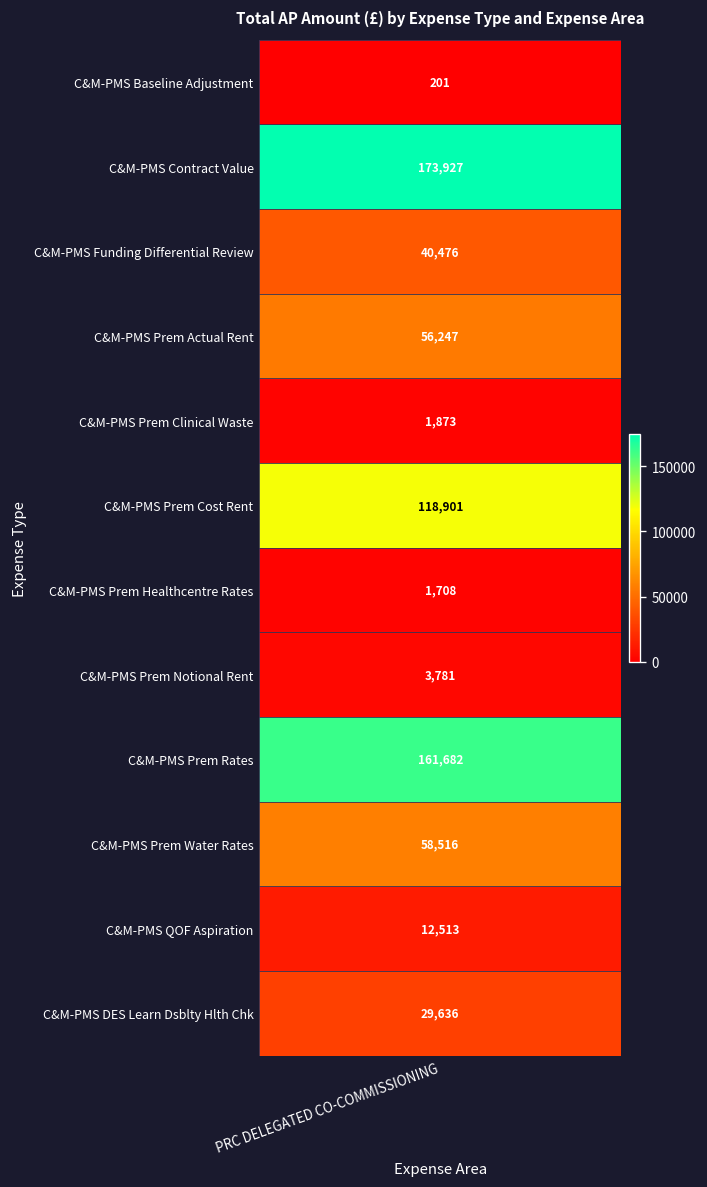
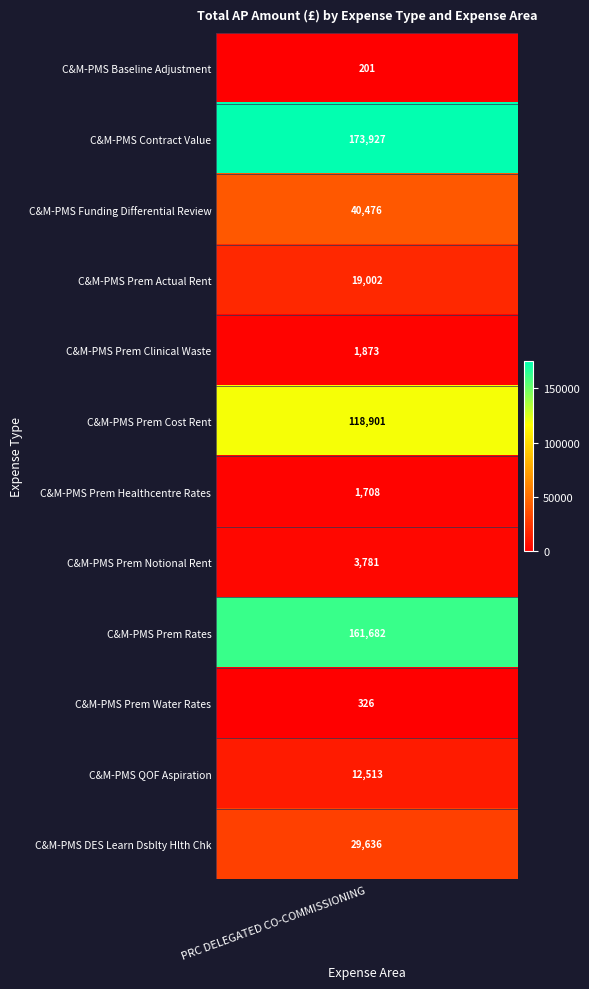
  {
    "C&M-PMS Baseline Adjustment": {
      "PRC DELEGATED CO-COMMISSIONING": "201"
    },
    "C&M-PMS Contract Value": {
      "PRC DELEGATED CO-COMMISSIONING": "173,927"
    },
    "C&M-PMS Funding Differential Review": {
      "PRC DELEGATED CO-COMMISSIONING": "40,476"
    },
    "C&M-PMS Prem Actual Rent": {
-     "PRC DELEGATED CO-COMMISSIONING": "56,247"
+     "PRC DELEGATED CO-COMMISSIONING": "19,002"
    },
    "C&M-PMS Prem Clinical Waste": {
      "PRC DELEGATED CO-COMMISSIONING": "1,873"
    },
    "C&M-PMS Prem Cost Rent": {
      "PRC DELEGATED CO-COMMISSIONING": "118,901"
    },
    "C&M-PMS Prem Healthcentre Rates": {
      "PRC DELEGATED CO-COMMISSIONING": "1,708"
    },
    "C&M-PMS Prem Notional Rent": {
      "PRC DELEGATED CO-COMMISSIONING": "3,781"
    },
    "C&M-PMS Prem Rates": {
      "PRC DELEGATED CO-COMMISSIONING": "161,682"
    },
    "C&M-PMS Prem Water Rates": {
-     "PRC DELEGATED CO-COMMISSIONING": "58,516"
+     "PRC DELEGATED CO-COMMISSIONING": "326"
    },
    "C&M-PMS QOF Aspiration": {
      "PRC DELEGATED CO-COMMISSIONING": "12,513"
    },
    "C&M-PMS DES Learn Dsblty Hlth Chk": {
      "PRC DELEGATED CO-COMMISSIONING": "29,636"
    }
  }
